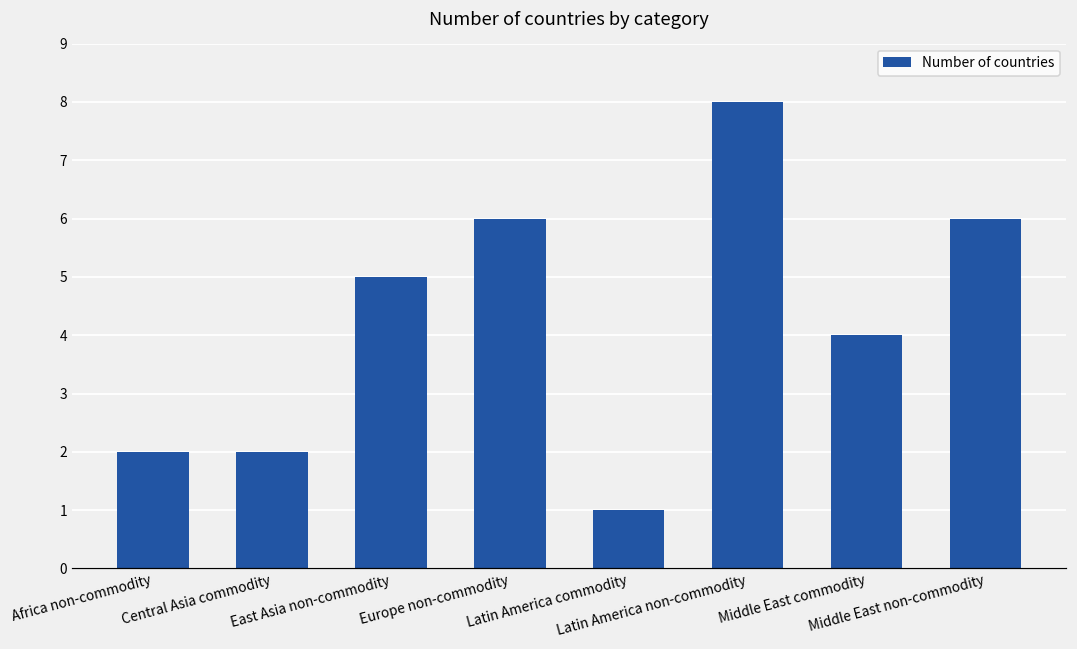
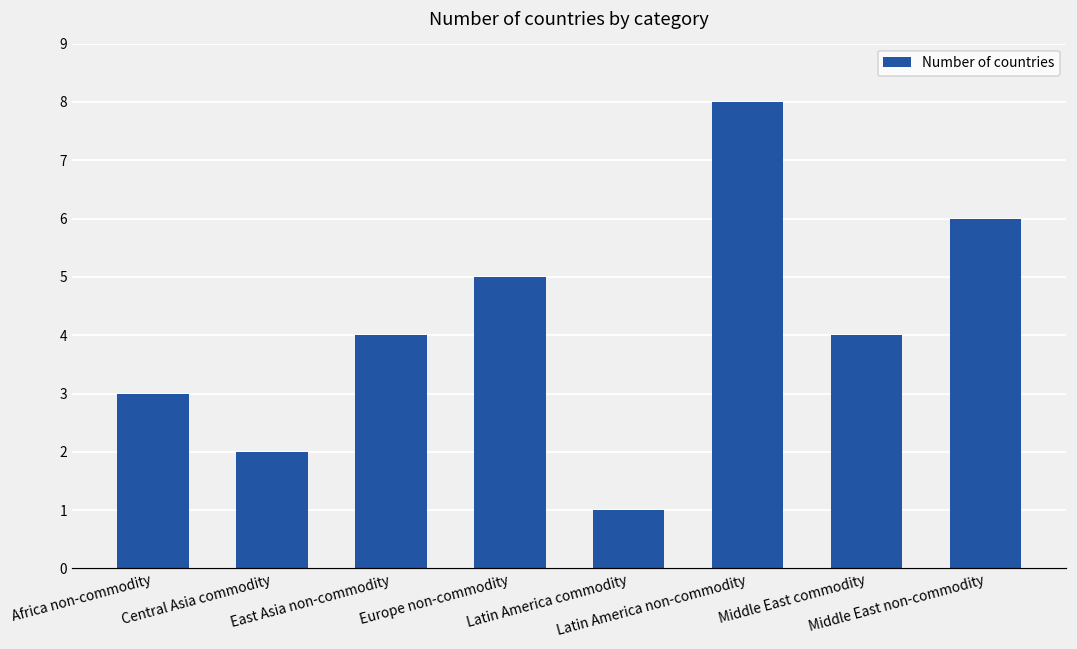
  {
-   "Africa non-commodity": 2,
+   "Africa non-commodity": 3,
    "Central Asia commodity": 2,
-   "East Asia non-commodity": 5,
-   "Europe non-commodity": 6,
+   "East Asia non-commodity": 4,
+   "Europe non-commodity": 5,
    "Latin America commodity": 1,
    "Latin America non-commodity": 8,
    "Middle East commodity": 4,
    "Middle East non-commodity": 6
  }
